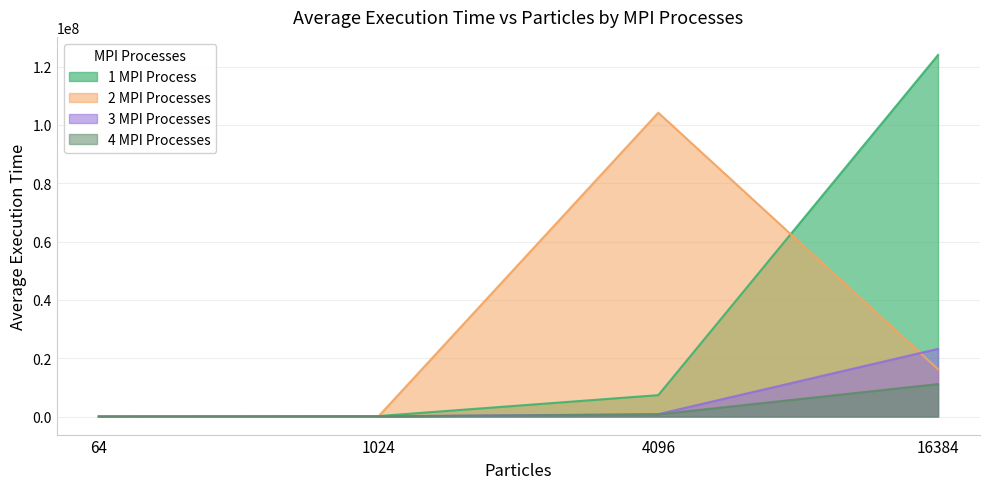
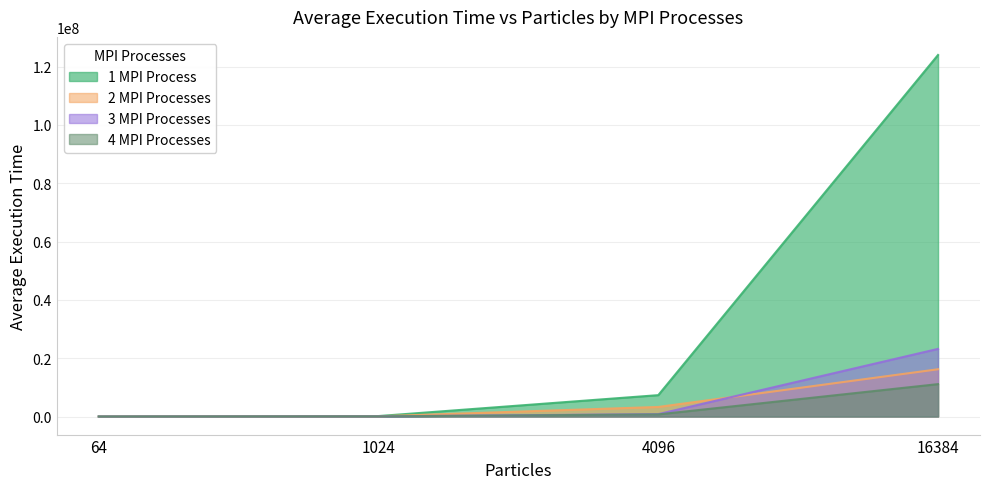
  {
    "2 MPI Processes": {
-     "4096": 104000000,
+     "4096": 3000000,
      "16384": 16000000
    },
    "3 MPI Processes": {
      "16384": 23000000
    }
  }
